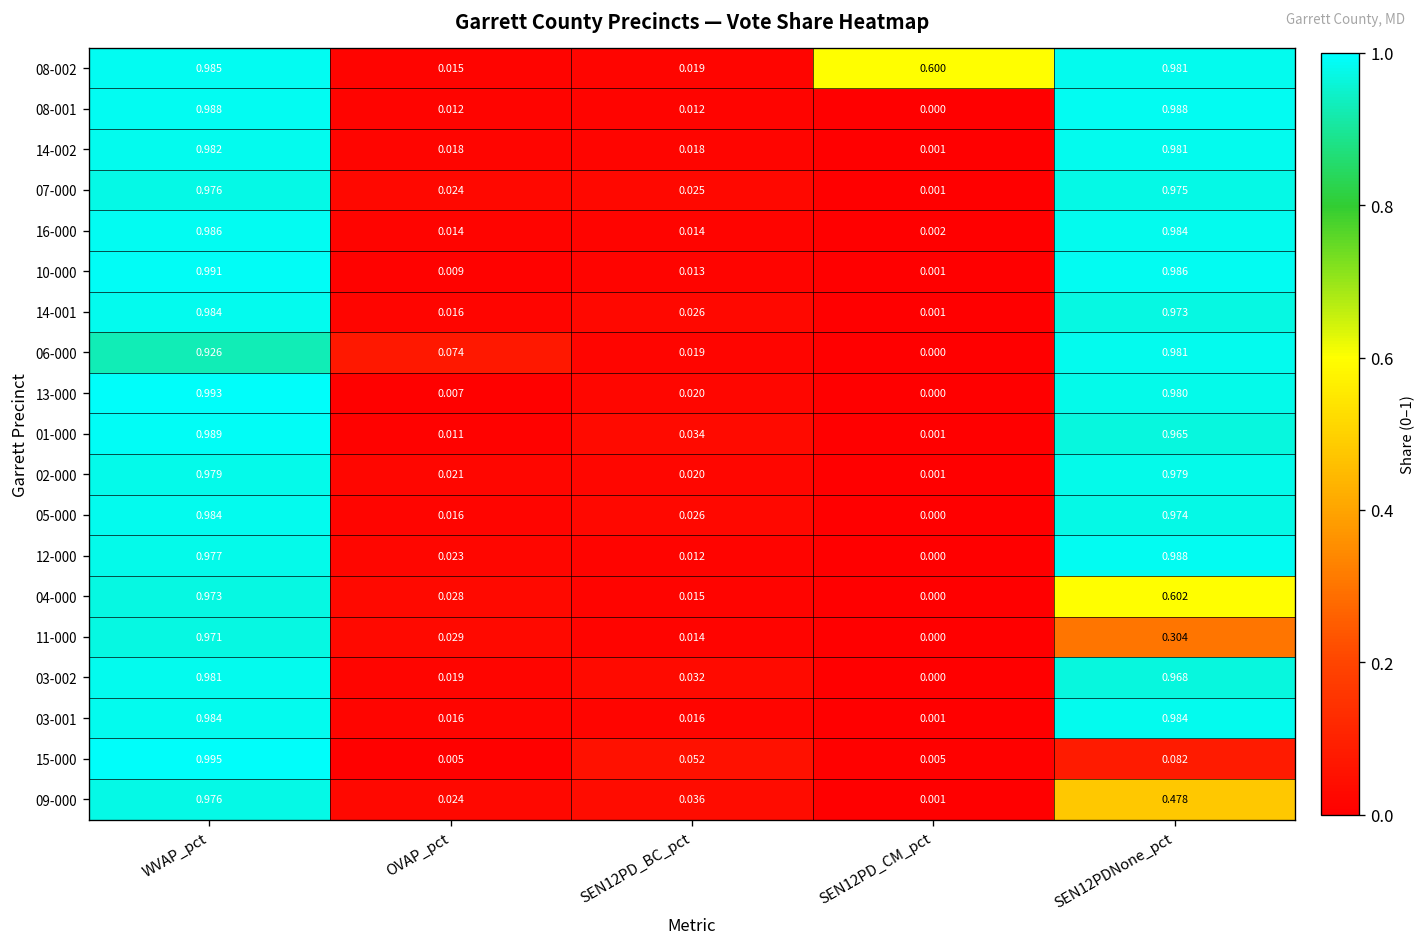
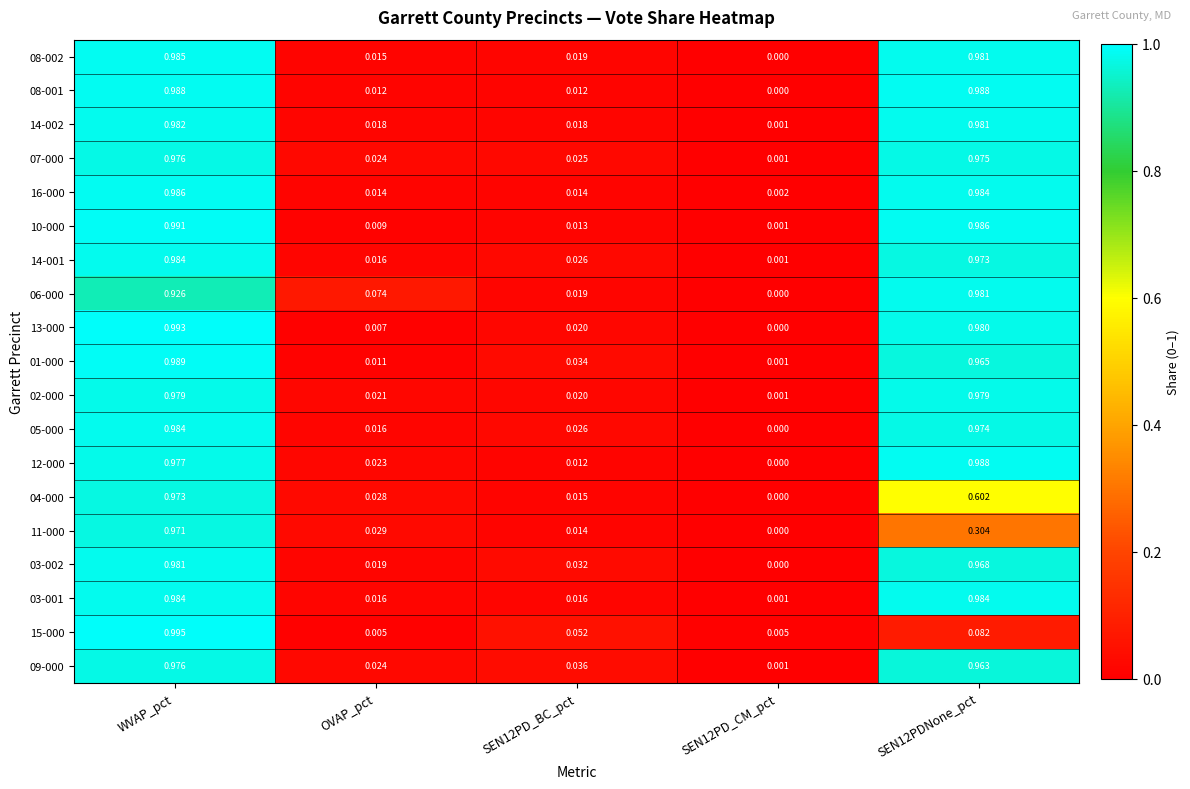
  {
    "08-002": {
      "WVAP_pct": 0.985,
      "OVAP_pct": 0.015,
      "SEN12PD_BC_pct": 0.019,
-     "SEN12PD_CM_pct": 0.600,
+     "SEN12PD_CM_pct": 0.000,
      "SEN12PDNone_pct": 0.981
    },
    "08-001": {
      "WVAP_pct": 0.988,
      "OVAP_pct": 0.012,
      "SEN12PD_BC_pct": 0.012,
      "SEN12PD_CM_pct": 0.000,
      "SEN12PDNone_pct": 0.988
    },
    "14-002": {
      "WVAP_pct": 0.982,
      "OVAP_pct": 0.018,
      "SEN12PD_BC_pct": 0.018,
      "SEN12PD_CM_pct": 0.001,
      "SEN12PDNone_pct": 0.981
    },
    "07-000": {
      "WVAP_pct": 0.976,
      "OVAP_pct": 0.024,
      "SEN12PD_BC_pct": 0.025,
      "SEN12PD_CM_pct": 0.001,
      "SEN12PDNone_pct": 0.975
    },
    "16-000": {
      "WVAP_pct": 0.986,
      "OVAP_pct": 0.014,
      "SEN12PD_BC_pct": 0.014,
      "SEN12PD_CM_pct": 0.002,
      "SEN12PDNone_pct": 0.984
    },
    "10-000": {
      "WVAP_pct": 0.991,
      "OVAP_pct": 0.009,
      "SEN12PD_BC_pct": 0.013,
      "SEN12PD_CM_pct": 0.001,
      "SEN12PDNone_pct": 0.986
    },
    "14-001": {
      "WVAP_pct": 0.984,
      "OVAP_pct": 0.016,
      "SEN12PD_BC_pct": 0.026,
      "SEN12PD_CM_pct": 0.001,
      "SEN12PDNone_pct": 0.973
    },
    "06-000": {
      "WVAP_pct": 0.926,
      "OVAP_pct": 0.074,
      "SEN12PD_BC_pct": 0.019,
      "SEN12PD_CM_pct": 0.000,
      "SEN12PDNone_pct": 0.981
    },
    "13-000": {
      "WVAP_pct": 0.993,
      "OVAP_pct": 0.007,
      "SEN12PD_BC_pct": 0.020,
      "SEN12PD_CM_pct": 0.000,
      "SEN12PDNone_pct": 0.980
    },
    "01-000": {
      "WVAP_pct": 0.989,
      "OVAP_pct": 0.011,
      "SEN12PD_BC_pct": 0.034,
      "SEN12PD_CM_pct": 0.001,
      "SEN12PDNone_pct": 0.965
    },
    "02-000": {
      "WVAP_pct": 0.979,
      "OVAP_pct": 0.021,
      "SEN12PD_BC_pct": 0.020,
      "SEN12PD_CM_pct": 0.001,
      "SEN12PDNone_pct": 0.979
    },
    "05-000": {
      "WVAP_pct": 0.984,
      "OVAP_pct": 0.016,
      "SEN12PD_BC_pct": 0.026,
      "SEN12PD_CM_pct": 0.000,
      "SEN12PDNone_pct": 0.974
    },
    "12-000": {
      "WVAP_pct": 0.977,
      "OVAP_pct": 0.023,
      "SEN12PD_BC_pct": 0.012,
      "SEN12PD_CM_pct": 0.000,
      "SEN12PDNone_pct": 0.988
    },
    "04-000": {
      "WVAP_pct": 0.973,
      "OVAP_pct": 0.028,
      "SEN12PD_BC_pct": 0.015,
      "SEN12PD_CM_pct": 0.000,
      "SEN12PDNone_pct": 0.602
    },
    "11-000": {
      "WVAP_pct": 0.971,
      "OVAP_pct": 0.029,
      "SEN12PD_BC_pct": 0.014,
      "SEN12PD_CM_pct": 0.000,
      "SEN12PDNone_pct": 0.304
    },
    "03-002": {
      "WVAP_pct": 0.981,
      "OVAP_pct": 0.019,
      "SEN12PD_BC_pct": 0.032,
      "SEN12PD_CM_pct": 0.000,
      "SEN12PDNone_pct": 0.968
    },
    "03-001": {
      "WVAP_pct": 0.984,
      "OVAP_pct": 0.016,
      "SEN12PD_BC_pct": 0.016,
      "SEN12PD_CM_pct": 0.001,
      "SEN12PDNone_pct": 0.984
    },
    "15-000": {
      "WVAP_pct": 0.995,
      "OVAP_pct": 0.005,
      "SEN12PD_BC_pct": 0.052,
      "SEN12PD_CM_pct": 0.005,
      "SEN12PDNone_pct": 0.082
    },
    "09-000": {
      "WVAP_pct": 0.976,
      "OVAP_pct": 0.024,
      "SEN12PD_BC_pct": 0.036,
      "SEN12PD_CM_pct": 0.001,
-     "SEN12PDNone_pct": 0.478
+     "SEN12PDNone_pct": 0.963
    }
  }
